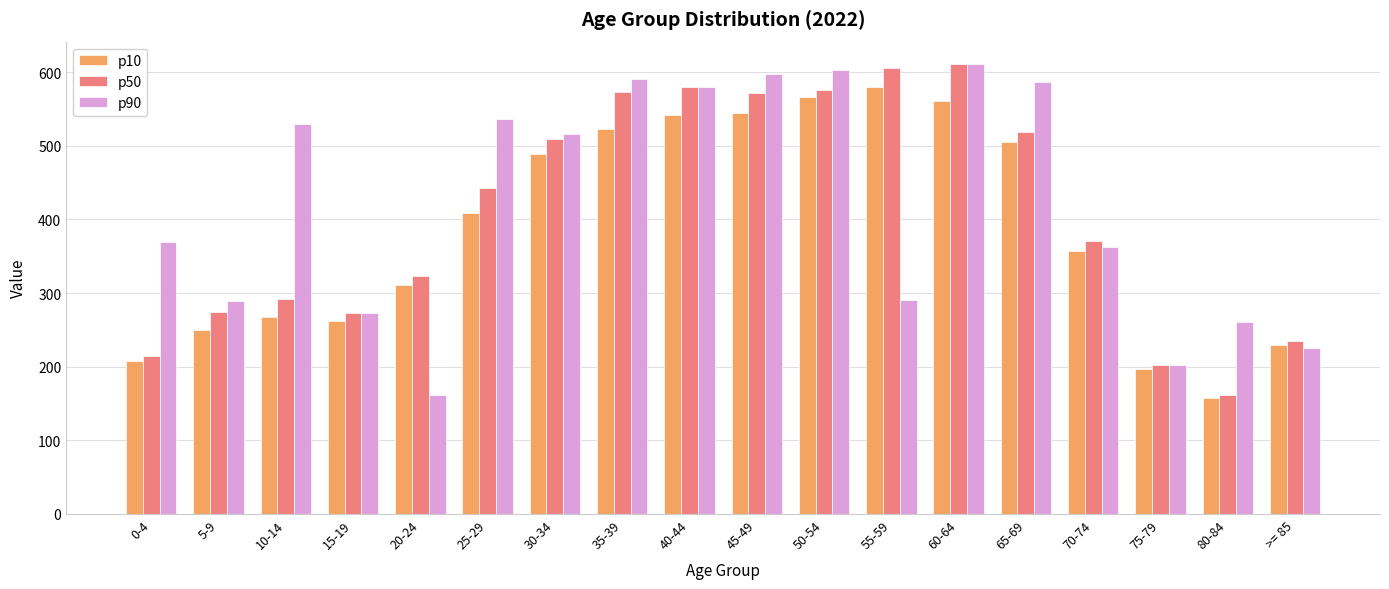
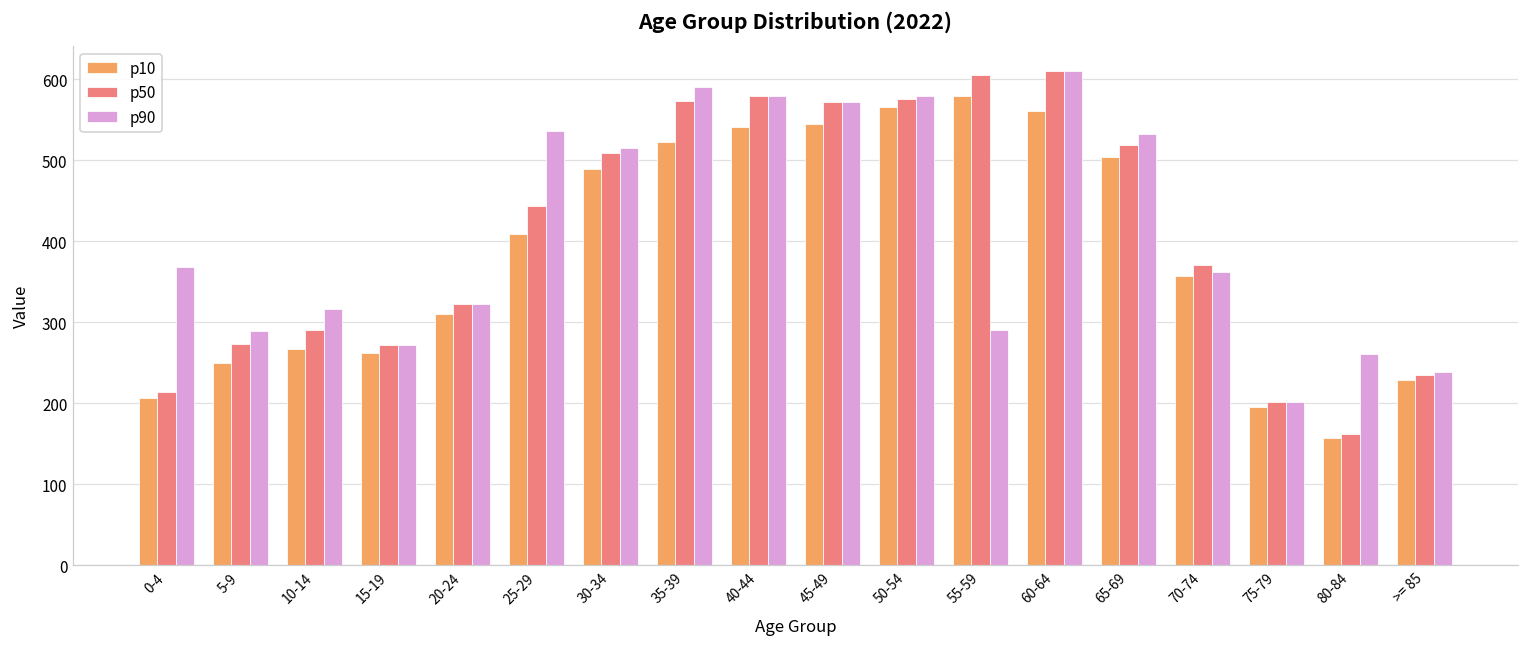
  {
    "p90": {
      "0-4": 370,
      "5-9": 290,
-     "10-14": 530,
+     "10-14": 320,
      "15-19": 270,
-     "20-24": 160,
+     "20-24": 320,
      "25-29": 540,
      "30-34": 520,
      "35-39": 590,
      "40-44": 580,
-     "45-49": 600,
-     "50-54": 600,
+     "45-49": 570,
+     "50-54": 580,
      "55-59": 290,
      "60-64": 610,
-     "65-69": 590,
+     "65-69": 530,
      "70-74": 360,
      "75-79": 200,
      "80-84": 260,
-     ">= 85": 230
+     ">= 85": 240
    }
  }
